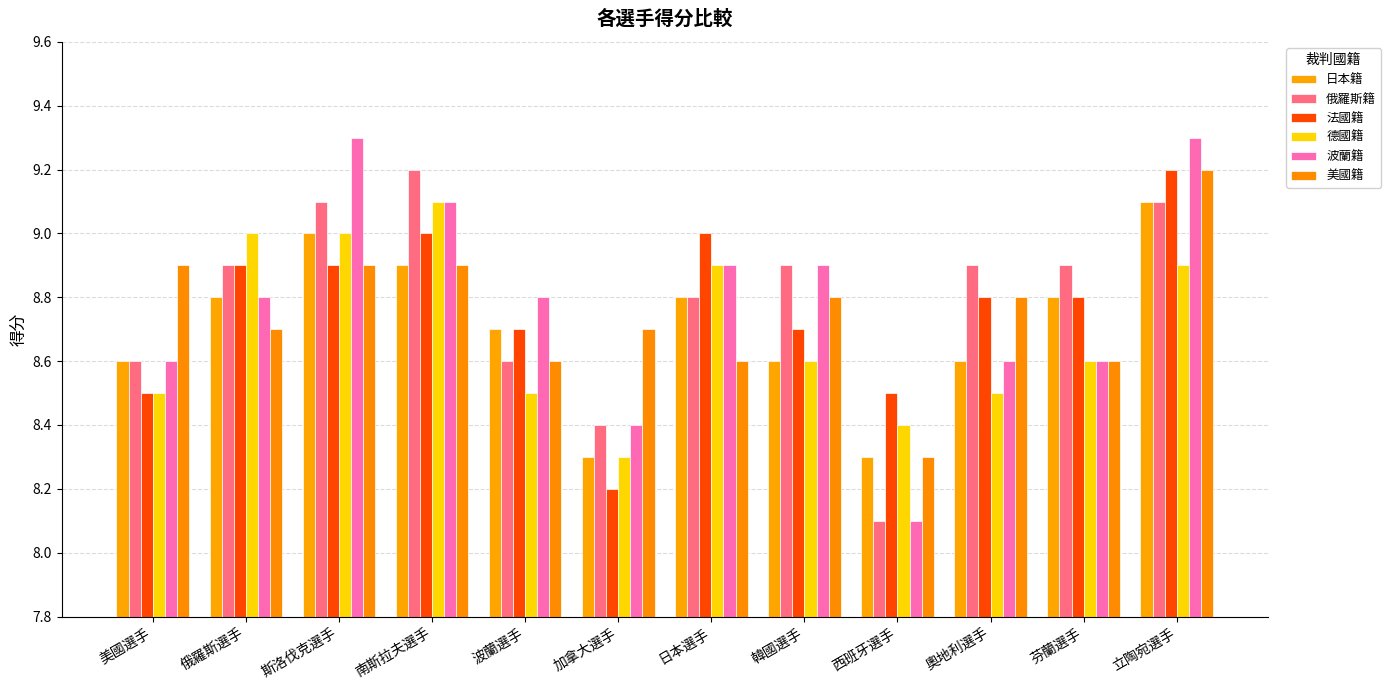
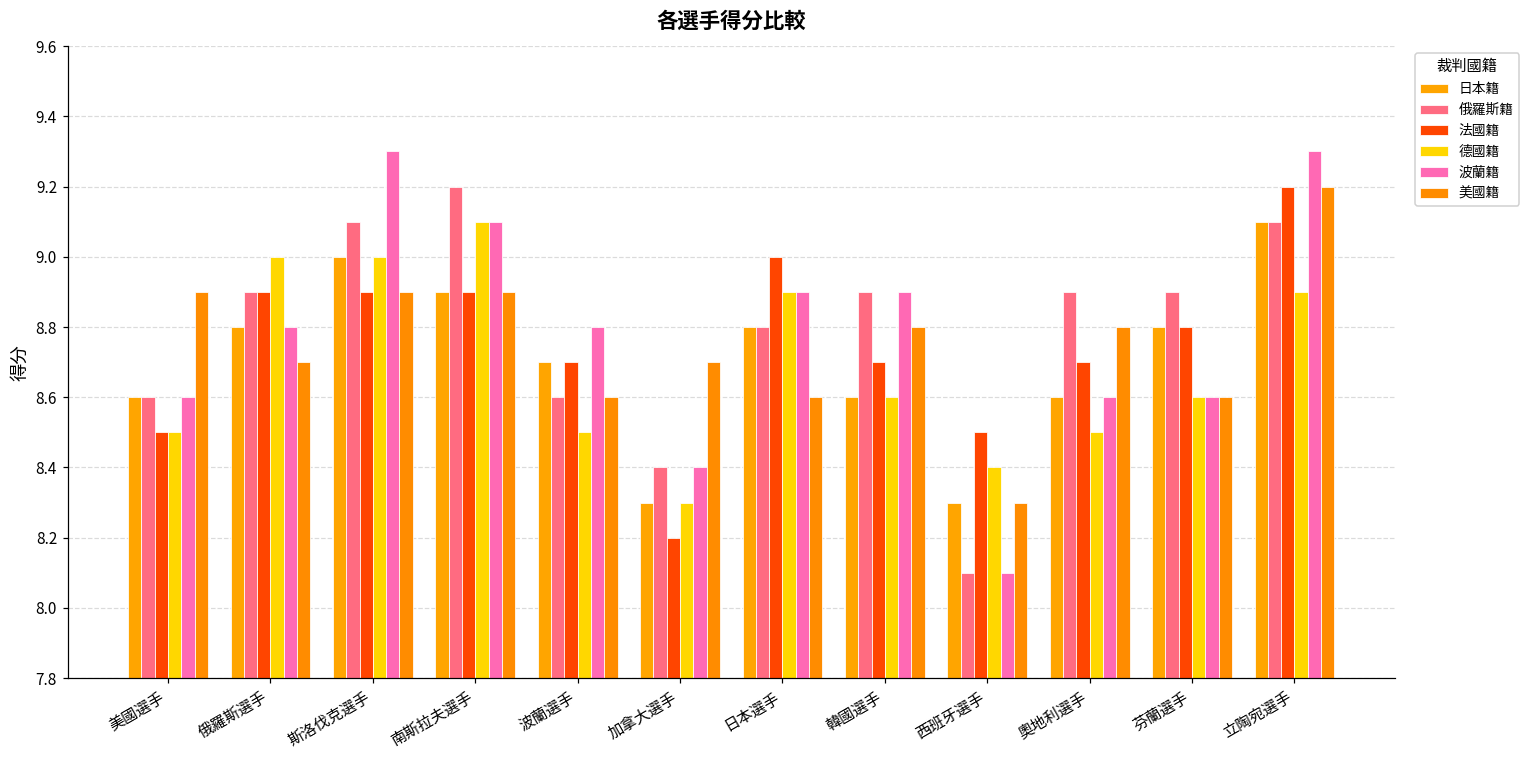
  {
    "法國籍": {
      "美國選手": 8.5,
      "俄羅斯選手": 8.9,
      "斯洛伐克選手": 8.9,
-     "南斯拉夫選手": 9.0,
+     "南斯拉夫選手": 8.9,
      "波蘭選手": 8.7,
      "加拿大選手": 8.2,
      "日本選手": 9.0,
      "韓國選手": 8.7,
      "西班牙選手": 8.5,
-     "奧地利選手": 8.8,
+     "奧地利選手": 8.7,
      "芬蘭選手": 8.8,
      "立陶宛選手": 9.2
    }
  }
